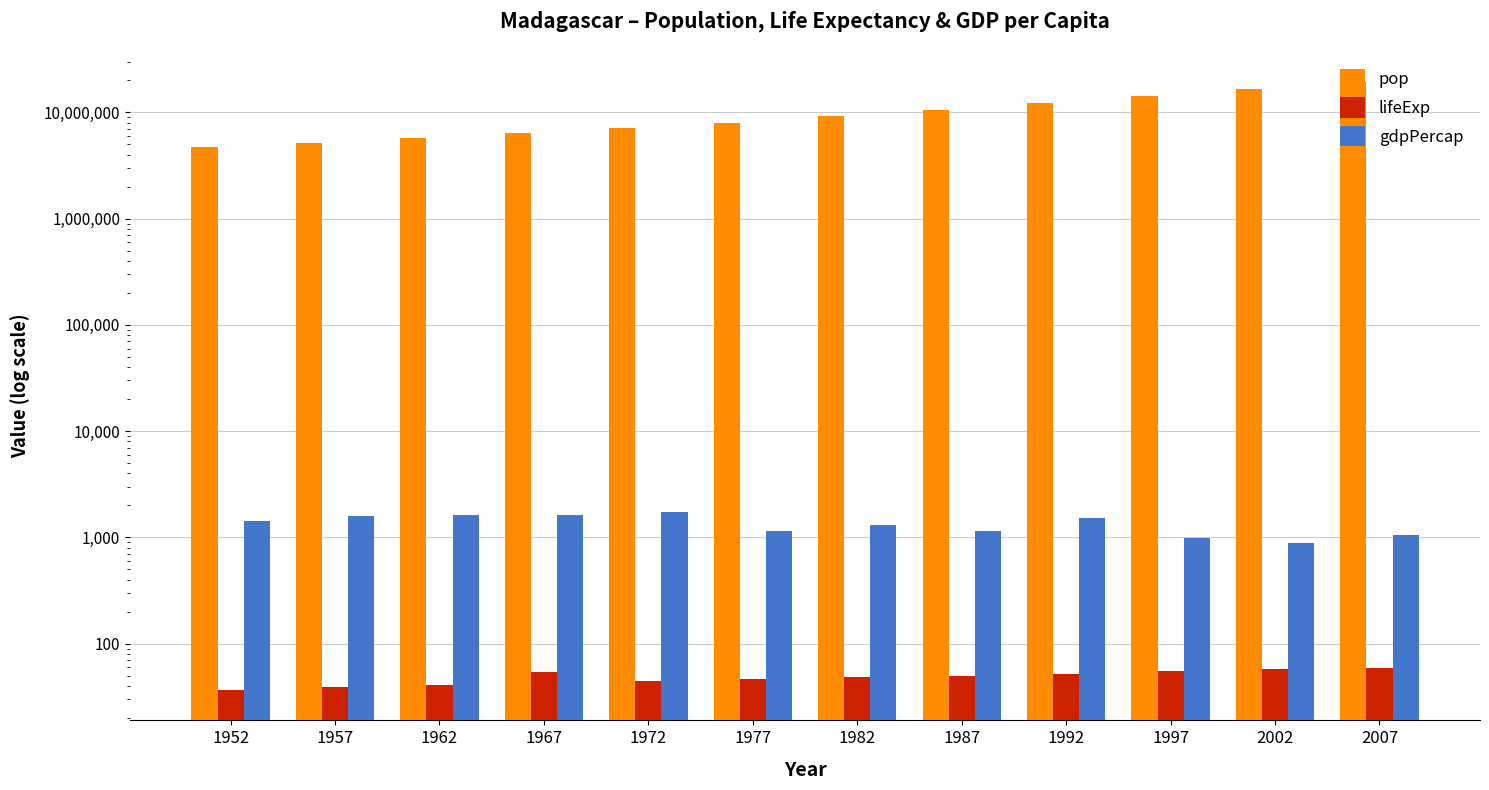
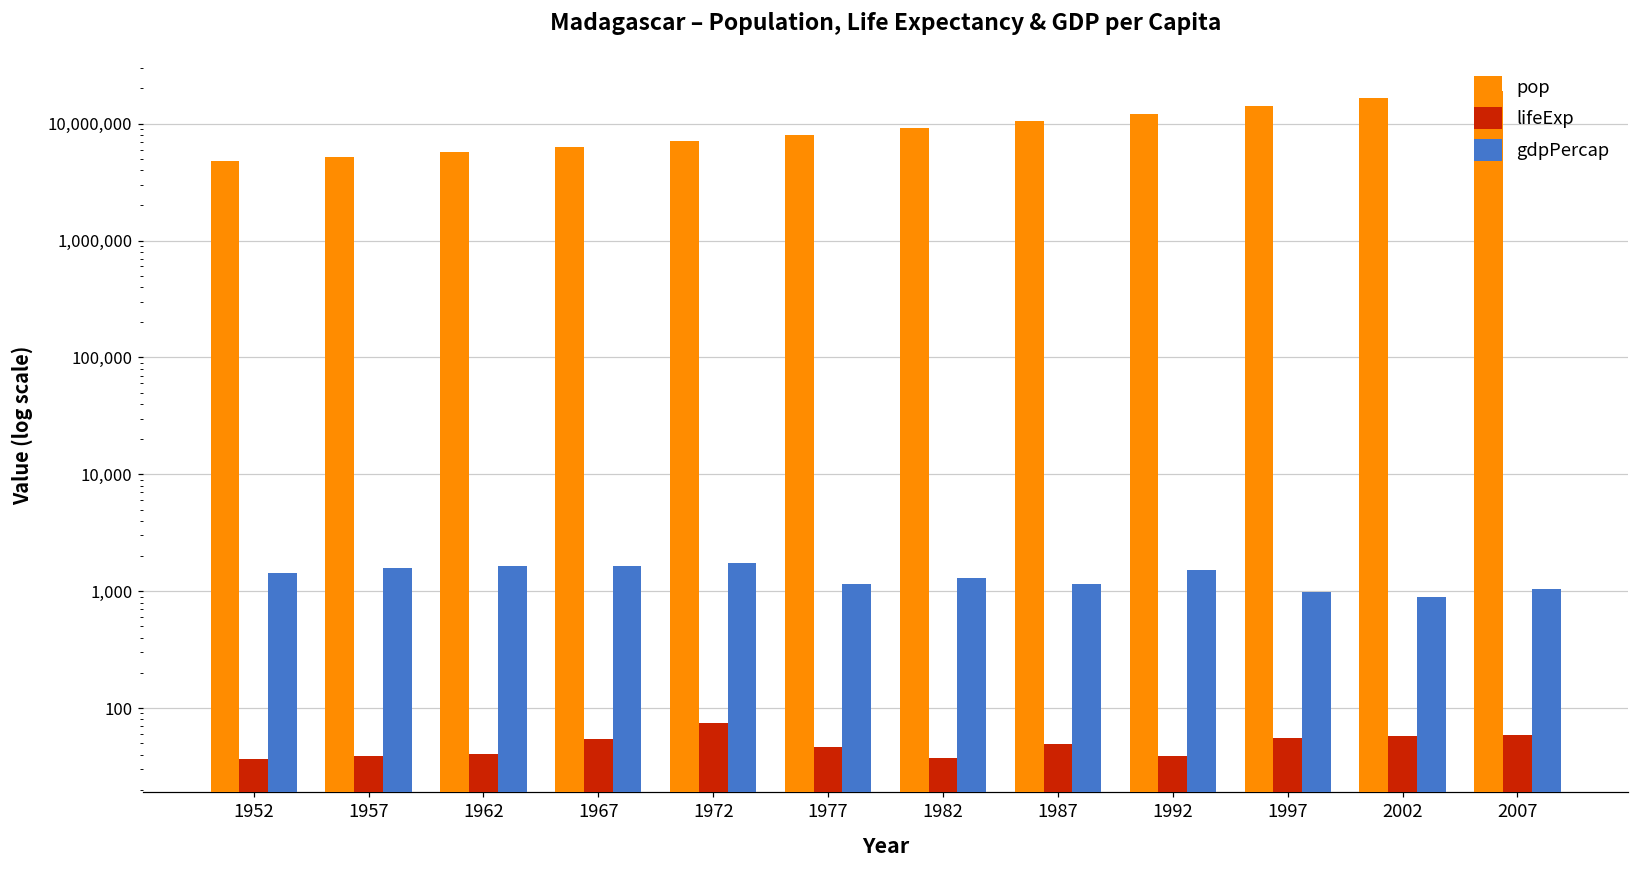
  {
    "pop": {
      "1952": "5,000,000",
      "1957": "5,000,000",
      "1962": "6,000,000",
      "1967": "6,000,000",
      "1972": "7,000,000",
      "1977": "8,000,000",
      "1982": "9,000,000",
      "1987": "11,000,000",
      "1992": "12,000,000",
      "1997": "14,000,000",
      "2002": "16,000,000",
      "2007": "19,000,000"
    },
    "lifeExp": {
      "1952": "37",
      "1957": "39",
      "1962": "41",
      "1967": "50",
-     "1972": "45",
+     "1972": "80",
      "1977": "50",
-     "1982": "50",
+     "1982": "38",
      "1987": "50",
-     "1992": "50",
+     "1992": "39",
      "1997": "50",
      "2002": "60",
      "2007": "60"
    },
    "gdpPercap": {
      "1952": "1,400",
      "1957": "1,600",
      "1962": "1,600",
      "1967": "1,600",
      "1972": "1,700",
      "1977": "1,200",
      "1982": "1,300",
      "1987": "1,200",
      "1992": "1,500",
      "1997": "1,000",
      "2002": "900",
      "2007": "1,000"
    }
  }
